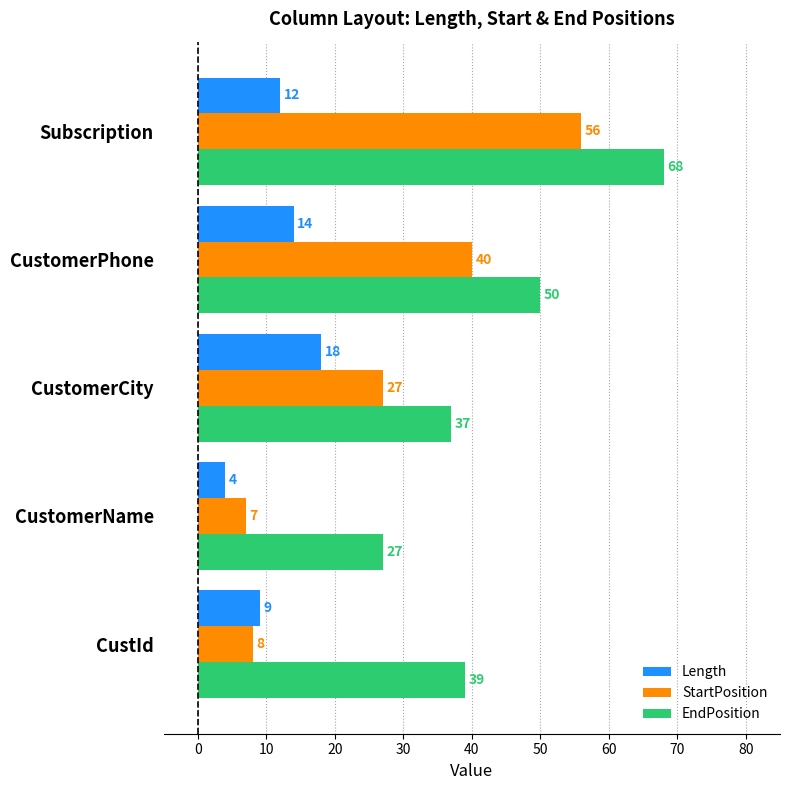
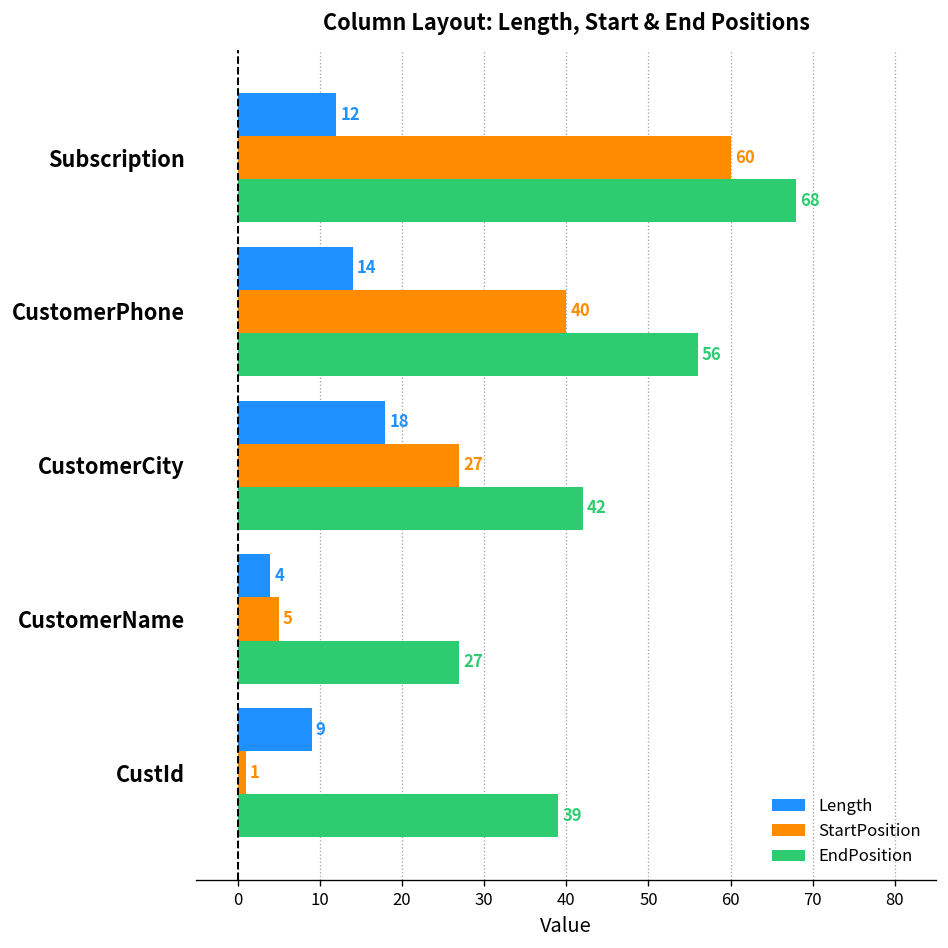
  {
    "Length": {
      "Subscription": 12,
      "CustomerPhone": 14,
      "CustomerCity": 18,
      "CustomerName": 4,
      "CustId": 9
    },
    "StartPosition": {
-     "Subscription": 56,
+     "Subscription": 60,
      "CustomerPhone": 40,
      "CustomerCity": 27,
-     "CustomerName": 7,
-     "CustId": 8
+     "CustomerName": 5,
+     "CustId": 1
    },
    "EndPosition": {
      "Subscription": 68,
-     "CustomerPhone": 50,
-     "CustomerCity": 37,
+     "CustomerPhone": 56,
+     "CustomerCity": 42,
      "CustomerName": 27,
      "CustId": 39
    }
  }
